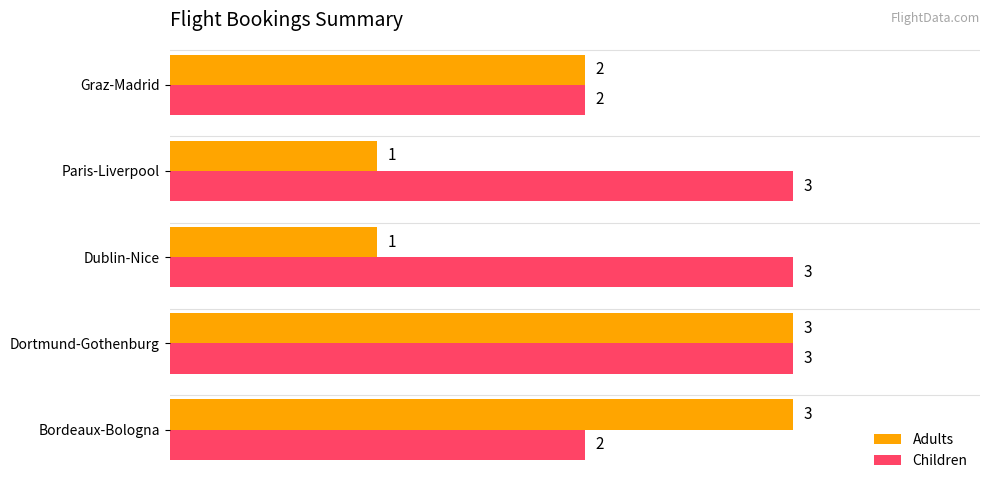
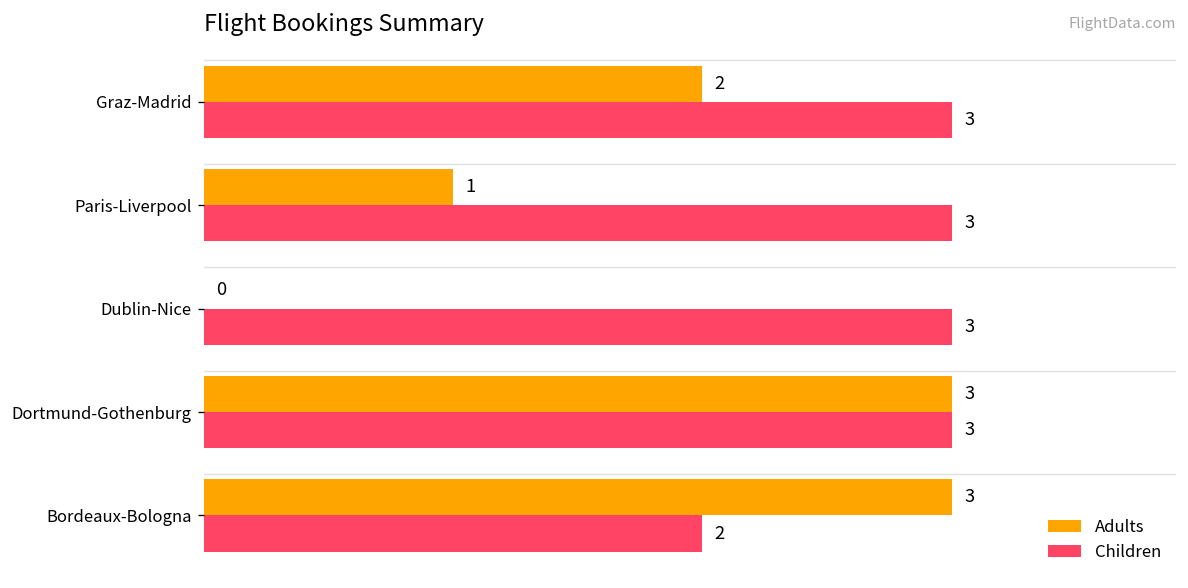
  {
    "Adults": {
      "Graz-Madrid": 2,
      "Paris-Liverpool": 1,
-     "Dublin-Nice": 1,
+     "Dublin-Nice": 0,
      "Dortmund-Gothenburg": 3,
      "Bordeaux-Bologna": 3
    },
    "Children": {
-     "Graz-Madrid": 2,
+     "Graz-Madrid": 3,
      "Paris-Liverpool": 3,
      "Dublin-Nice": 3,
      "Dortmund-Gothenburg": 3,
      "Bordeaux-Bologna": 2
    }
  }
